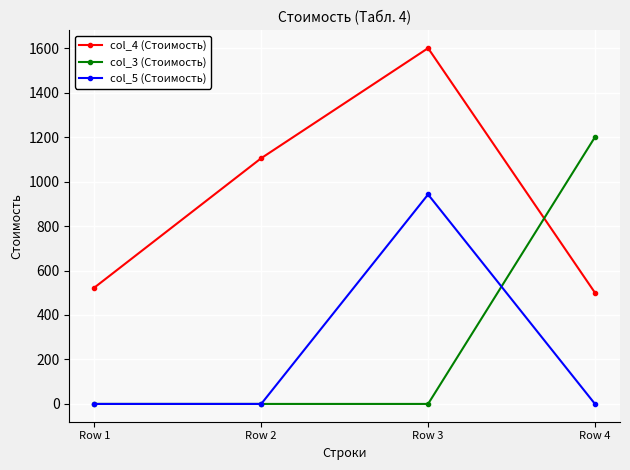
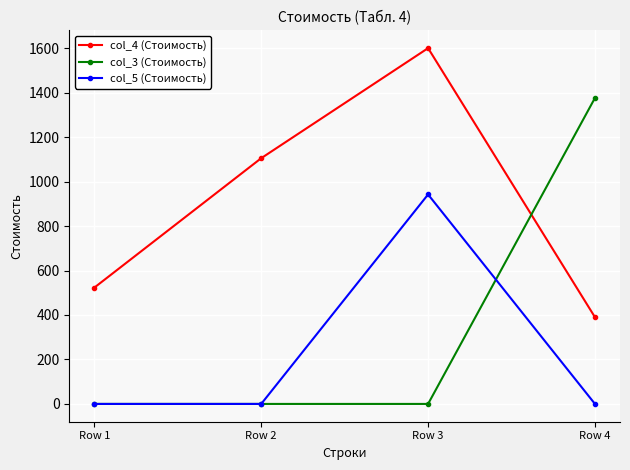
  {
    "col_4 (Стоимость)": {
      "Row 1": 520,
      "Row 2": 1110,
      "Row 3": 1600,
-     "Row 4": 500
+     "Row 4": 390
    },
    "col_3 (Стоимость)": {
      "Row 3": 0,
-     "Row 4": 1200
+     "Row 4": 1380
    },
    "col_5 (Стоимость)": {
      "Row 3": 940,
      "Row 4": 0
    }
  }
